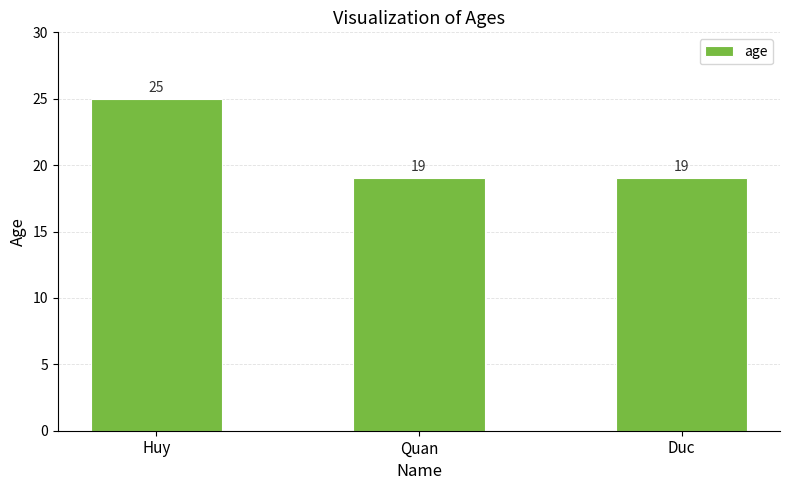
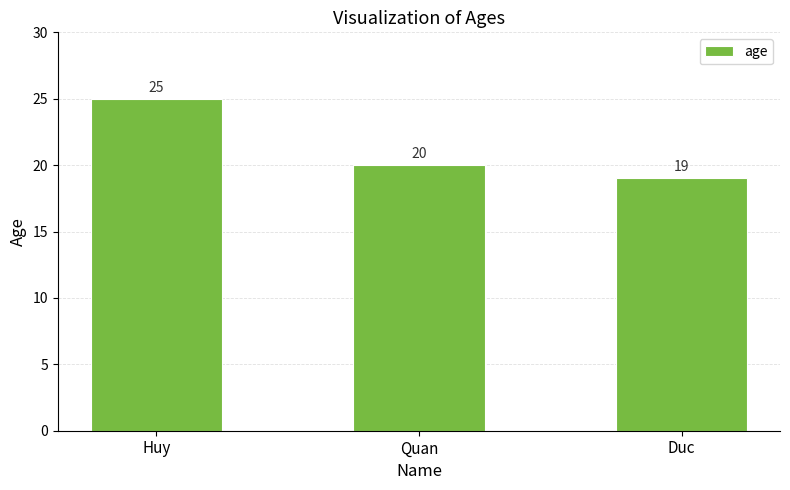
  {
    "Huy": 25,
-   "Quan": 19,
+   "Quan": 20,
    "Duc": 19
  }
